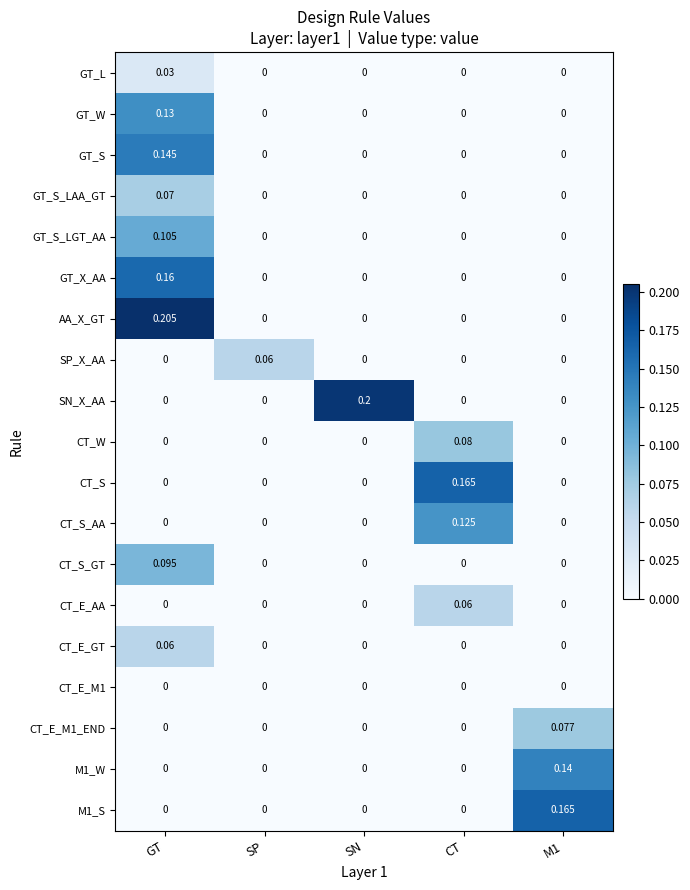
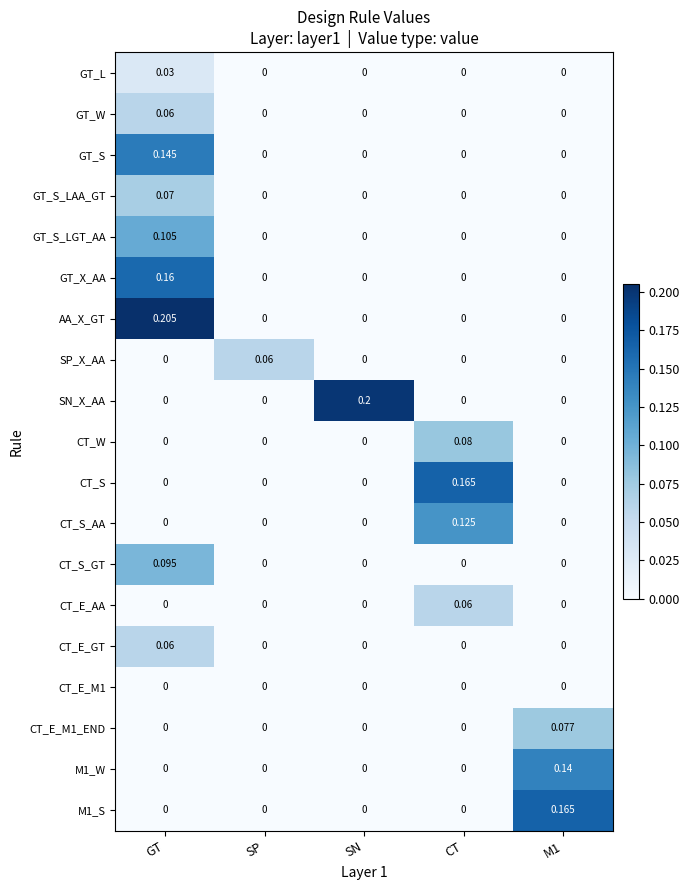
  {
    "GT_L": {
      "GT": 0.03,
      "SP": 0,
      "SN": 0,
      "CT": 0,
      "M1": 0
    },
    "GT_W": {
-     "GT": 0.13,
+     "GT": 0.06,
      "SP": 0,
      "SN": 0,
      "CT": 0,
      "M1": 0
    },
    "GT_S": {
      "GT": 0.145,
      "SP": 0,
      "SN": 0,
      "CT": 0,
      "M1": 0
    },
    "GT_S_LAA_GT": {
      "GT": 0.07,
      "SP": 0,
      "SN": 0,
      "CT": 0,
      "M1": 0
    },
    "GT_S_LGT_AA": {
      "GT": 0.105,
      "SP": 0,
      "SN": 0,
      "CT": 0,
      "M1": 0
    },
    "GT_X_AA": {
      "GT": 0.16,
      "SP": 0,
      "SN": 0,
      "CT": 0,
      "M1": 0
    },
    "AA_X_GT": {
      "GT": 0.205,
      "SP": 0,
      "SN": 0,
      "CT": 0,
      "M1": 0
    },
    "SP_X_AA": {
      "GT": 0,
      "SP": 0.06,
      "SN": 0,
      "CT": 0,
      "M1": 0
    },
    "SN_X_AA": {
      "GT": 0,
      "SP": 0,
      "SN": 0.2,
      "CT": 0,
      "M1": 0
    },
    "CT_W": {
      "GT": 0,
      "SP": 0,
      "SN": 0,
      "CT": 0.08,
      "M1": 0
    },
    "CT_S": {
      "GT": 0,
      "SP": 0,
      "SN": 0,
      "CT": 0.165,
      "M1": 0
    },
    "CT_S_AA": {
      "GT": 0,
      "SP": 0,
      "SN": 0,
      "CT": 0.125,
      "M1": 0
    },
    "CT_S_GT": {
      "GT": 0.095,
      "SP": 0,
      "SN": 0,
      "CT": 0,
      "M1": 0
    },
    "CT_E_AA": {
      "GT": 0,
      "SP": 0,
      "SN": 0,
      "CT": 0.06,
      "M1": 0
    },
    "CT_E_GT": {
      "GT": 0.06,
      "SP": 0,
      "SN": 0,
      "CT": 0,
      "M1": 0
    },
    "CT_E_M1": {
      "GT": 0,
      "SP": 0,
      "SN": 0,
      "CT": 0,
      "M1": 0
    },
    "CT_E_M1_END": {
      "GT": 0,
      "SP": 0,
      "SN": 0,
      "CT": 0,
      "M1": 0.077
    },
    "M1_W": {
      "GT": 0,
      "SP": 0,
      "SN": 0,
      "CT": 0,
      "M1": 0.14
    },
    "M1_S": {
      "GT": 0,
      "SP": 0,
      "SN": 0,
      "CT": 0,
      "M1": 0.165
    }
  }
